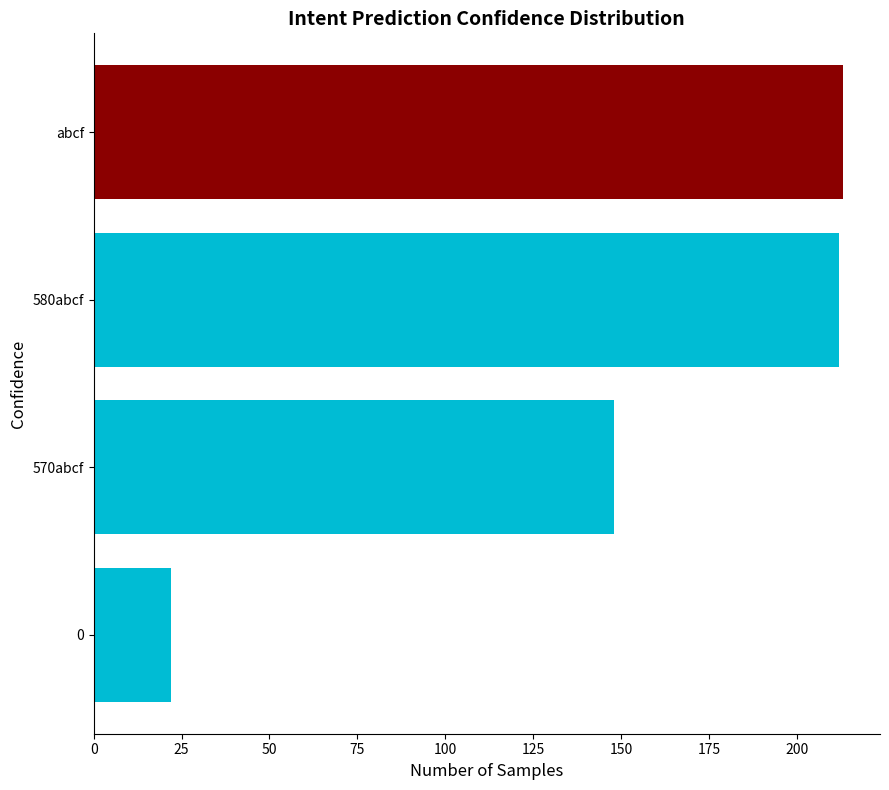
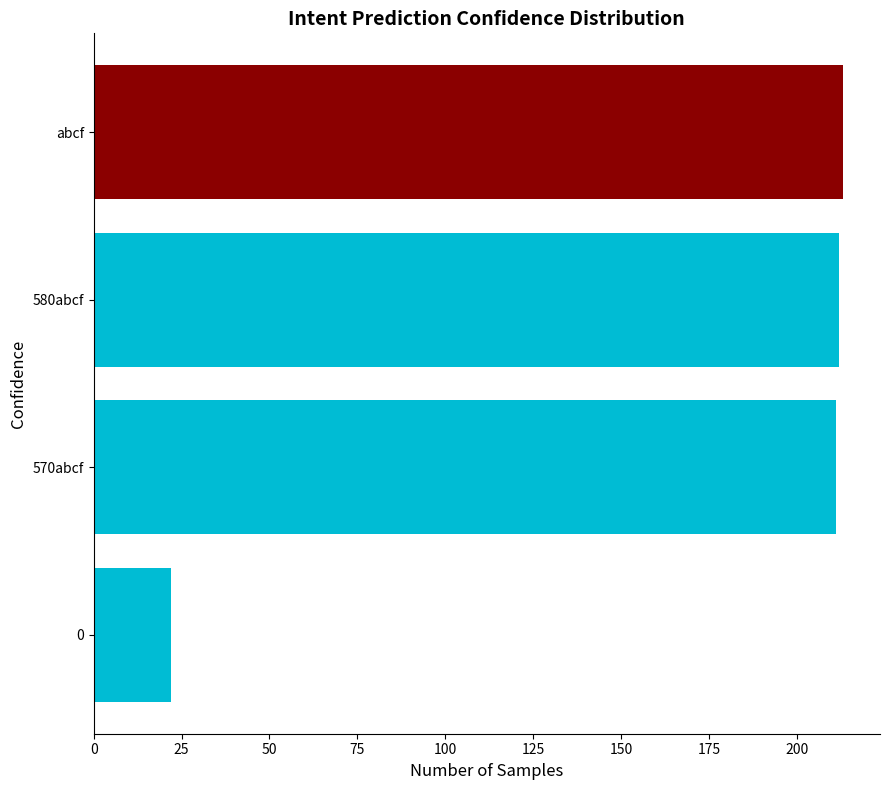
  {
    "abcf": 213,
    "580abcf": 212,
-   "570abcf": 148,
+   "570abcf": 211,
    "0": 22
  }
